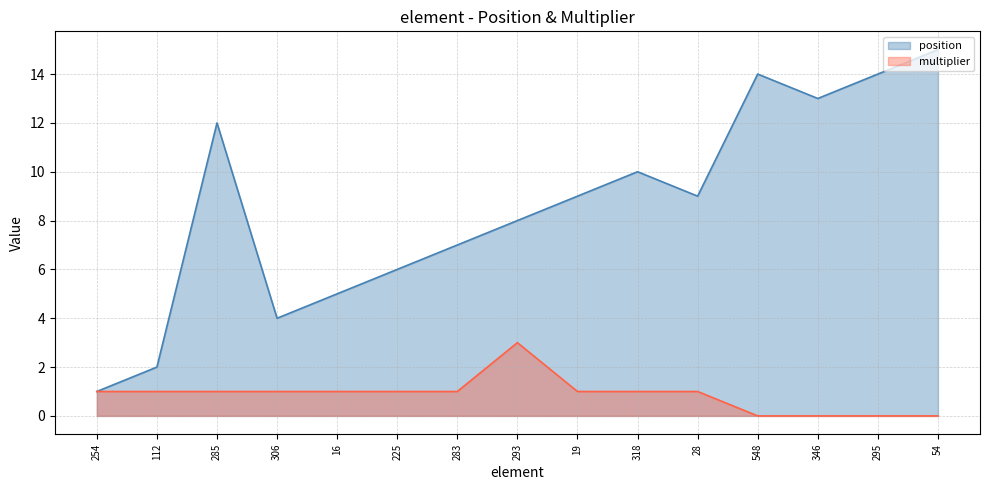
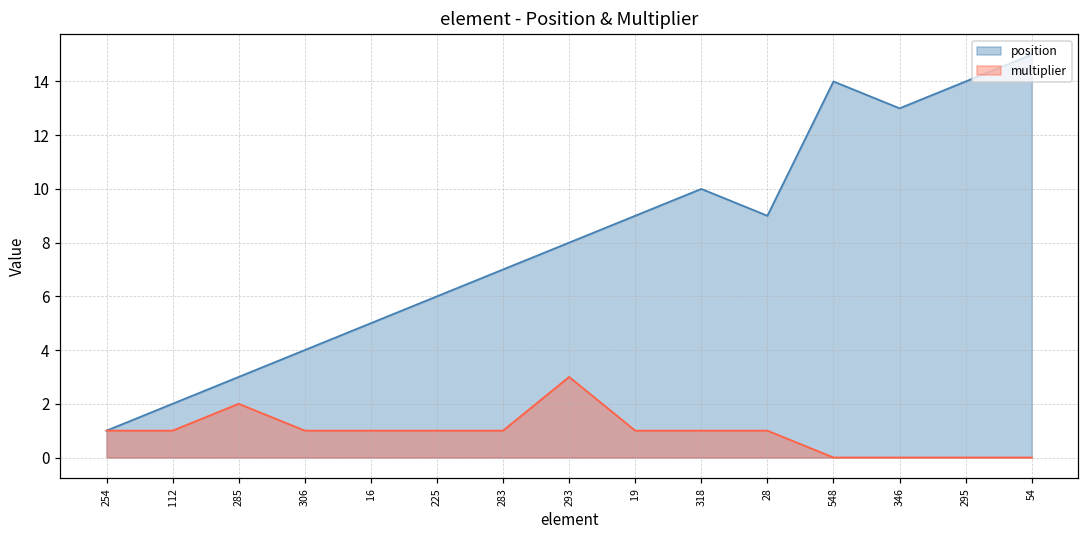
  {
    "position": {
      "112": 2,
-     "285": 12,
+     "285": 3,
      "306": 4,
      "16": 5,
      "225": 6,
      "283": 7,
      "293": 8,
      "19": 9,
      "318": 10,
      "28": 9,
      "548": 14,
      "346": 13,
      "295": 14
    },
    "multiplier": {
      "112": 1,
-     "285": 1,
+     "285": 2,
      "306": 1,
      "16": 1,
      "225": 1,
      "283": 1,
      "293": 3,
      "19": 1,
      "318": 1,
      "28": 1,
      "548": 0,
      "346": 0,
      "295": 0,
      "54": 0
    }
  }
